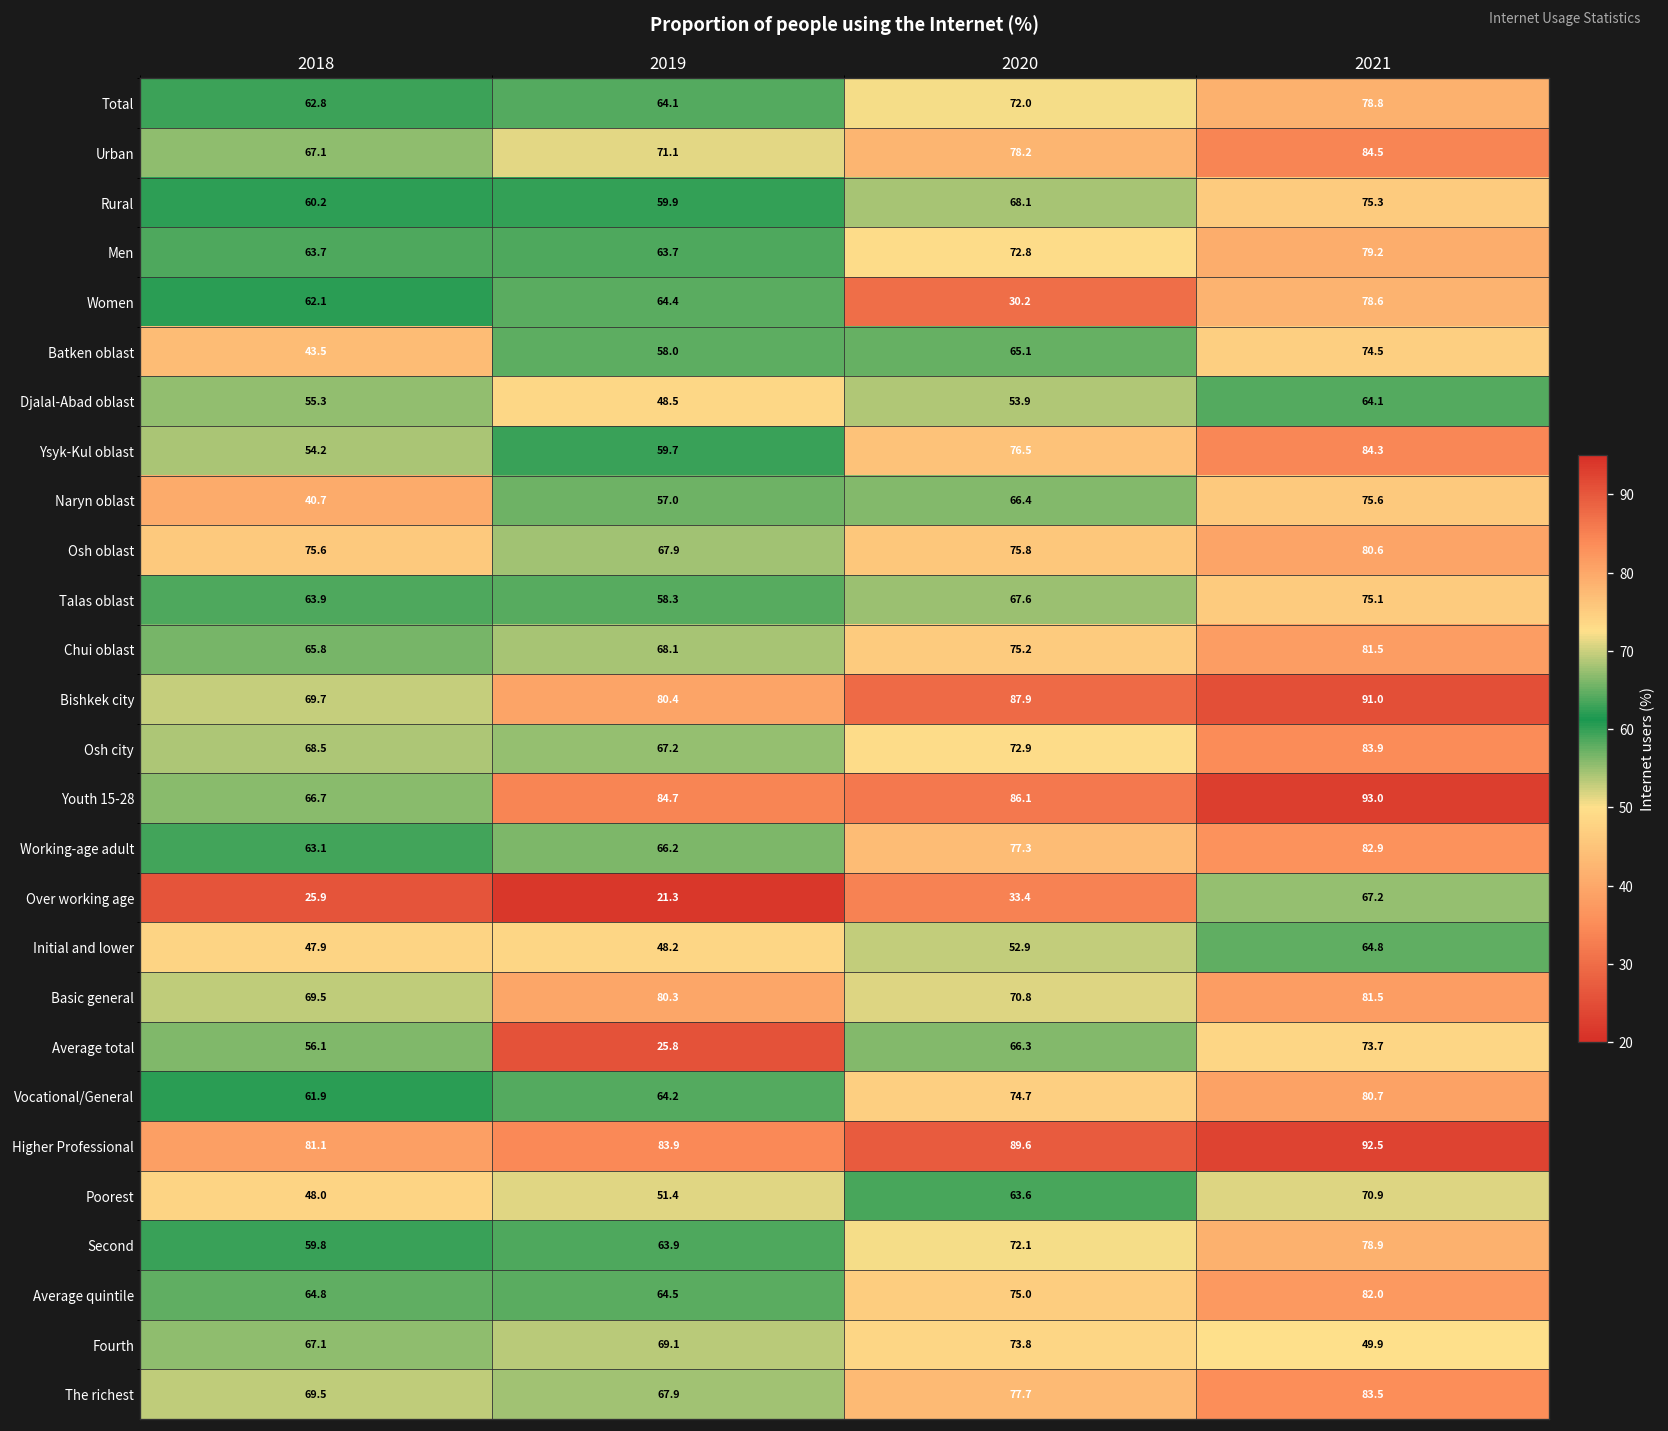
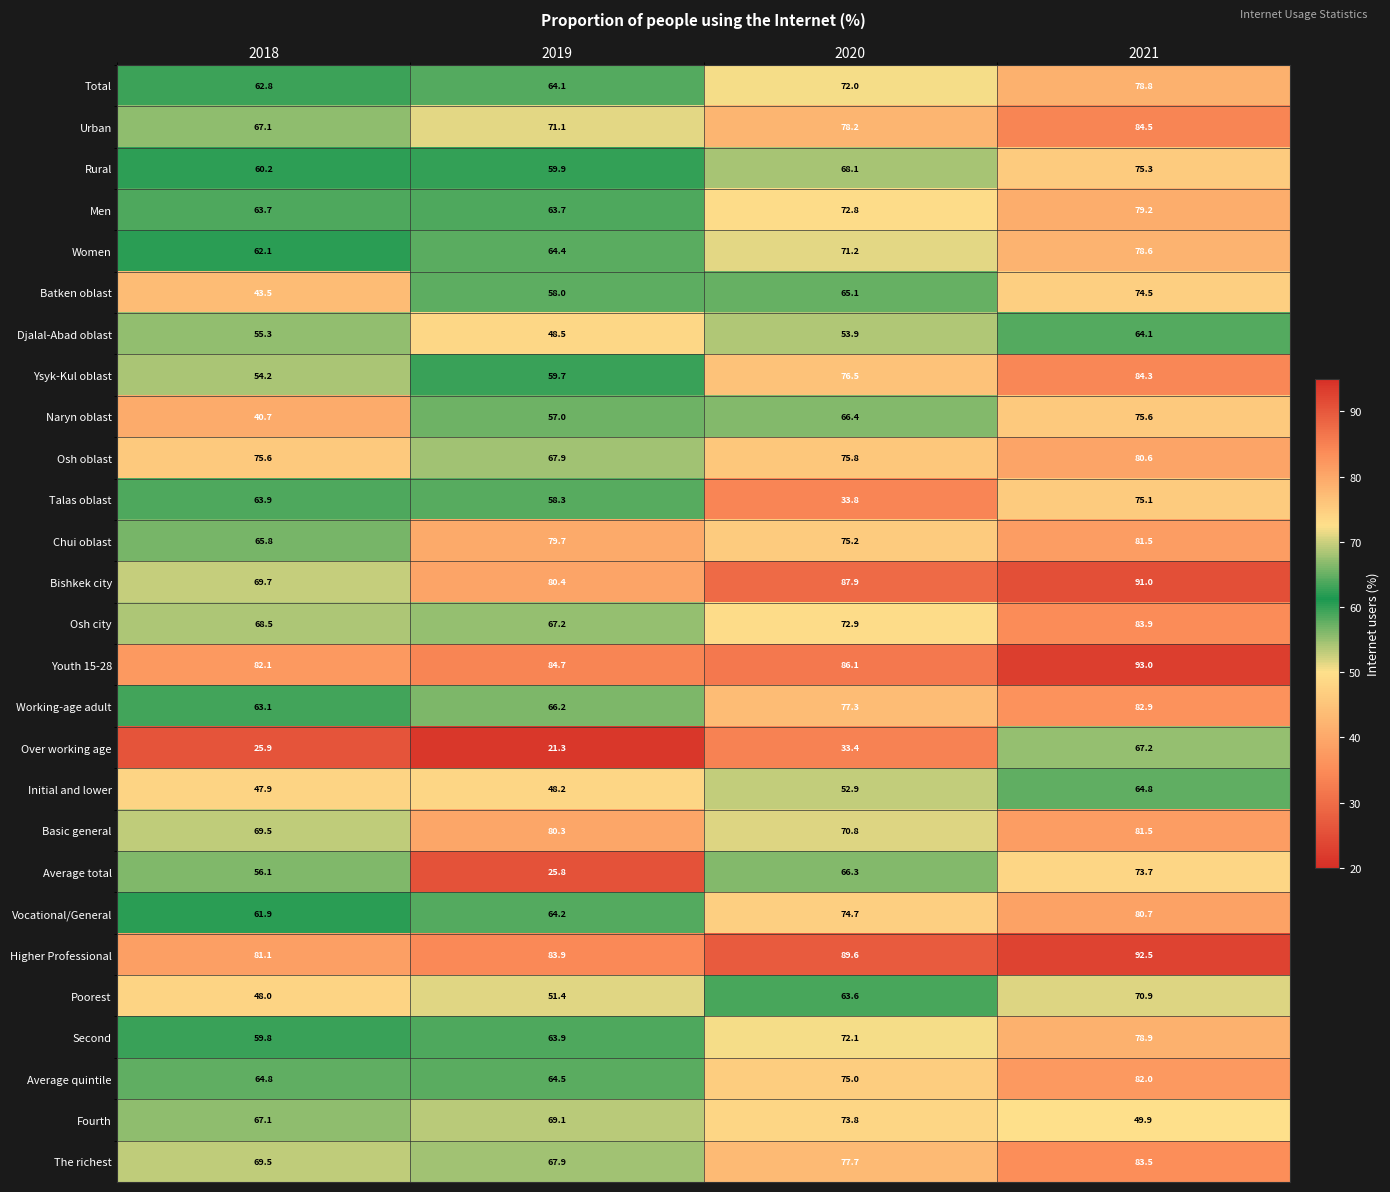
  {
    "Total": {
      "2018": 62.8,
      "2019": 64.1,
      "2020": 72.0,
      "2021": 78.8
    },
    "Urban": {
      "2018": 67.1,
      "2019": 71.1,
      "2020": 78.2,
      "2021": 84.5
    },
    "Rural": {
      "2018": 60.2,
      "2019": 59.9,
      "2020": 68.1,
      "2021": 75.3
    },
    "Men": {
      "2018": 63.7,
      "2019": 63.7,
      "2020": 72.8,
      "2021": 79.2
    },
    "Women": {
      "2018": 62.1,
      "2019": 64.4,
-     "2020": 30.2,
+     "2020": 71.2,
      "2021": 78.6
    },
    "Batken oblast": {
      "2018": 43.5,
      "2019": 58.0,
      "2020": 65.1,
      "2021": 74.5
    },
    "Djalal-Abad oblast": {
      "2018": 55.3,
      "2019": 48.5,
      "2020": 53.9,
      "2021": 64.1
    },
    "Ysyk-Kul oblast": {
      "2018": 54.2,
      "2019": 59.7,
      "2020": 76.5,
      "2021": 84.3
    },
    "Naryn oblast": {
      "2018": 40.7,
      "2019": 57.0,
      "2020": 66.4,
      "2021": 75.6
    },
    "Osh oblast": {
      "2018": 75.6,
      "2019": 67.9,
      "2020": 75.8,
      "2021": 80.6
    },
    "Talas oblast": {
      "2018": 63.9,
      "2019": 58.3,
-     "2020": 67.6,
+     "2020": 33.8,
      "2021": 75.1
    },
    "Chui oblast": {
      "2018": 65.8,
-     "2019": 68.1,
+     "2019": 79.7,
      "2020": 75.2,
      "2021": 81.5
    },
    "Bishkek city": {
      "2018": 69.7,
      "2019": 80.4,
      "2020": 87.9,
      "2021": 91.0
    },
    "Osh city": {
      "2018": 68.5,
      "2019": 67.2,
      "2020": 72.9,
      "2021": 83.9
    },
    "Youth 15-28": {
-     "2018": 66.7,
+     "2018": 82.1,
      "2019": 84.7,
      "2020": 86.1,
      "2021": 93.0
    },
    "Working-age adult": {
      "2018": 63.1,
      "2019": 66.2,
      "2020": 77.3,
      "2021": 82.9
    },
    "Over working age": {
      "2018": 25.9,
      "2019": 21.3,
      "2020": 33.4,
      "2021": 67.2
    },
    "Initial and lower": {
      "2018": 47.9,
      "2019": 48.2,
      "2020": 52.9,
      "2021": 64.8
    },
    "Basic general": {
      "2018": 69.5,
      "2019": 80.3,
      "2020": 70.8,
      "2021": 81.5
    },
    "Average total": {
      "2018": 56.1,
      "2019": 25.8,
      "2020": 66.3,
      "2021": 73.7
    },
    "Vocational/General": {
      "2018": 61.9,
      "2019": 64.2,
      "2020": 74.7,
      "2021": 80.7
    },
    "Higher Professional": {
      "2018": 81.1,
      "2019": 83.9,
      "2020": 89.6,
      "2021": 92.5
    },
    "Poorest": {
      "2018": 48.0,
      "2019": 51.4,
      "2020": 63.6,
      "2021": 70.9
    },
    "Second": {
      "2018": 59.8,
      "2019": 63.9,
      "2020": 72.1,
      "2021": 78.9
    },
    "Average quintile": {
      "2018": 64.8,
      "2019": 64.5,
      "2020": 75.0,
      "2021": 82.0
    },
    "Fourth": {
      "2018": 67.1,
      "2019": 69.1,
      "2020": 73.8,
      "2021": 49.9
    },
    "The richest": {
      "2018": 69.5,
      "2019": 67.9,
      "2020": 77.7,
      "2021": 83.5
    }
  }
